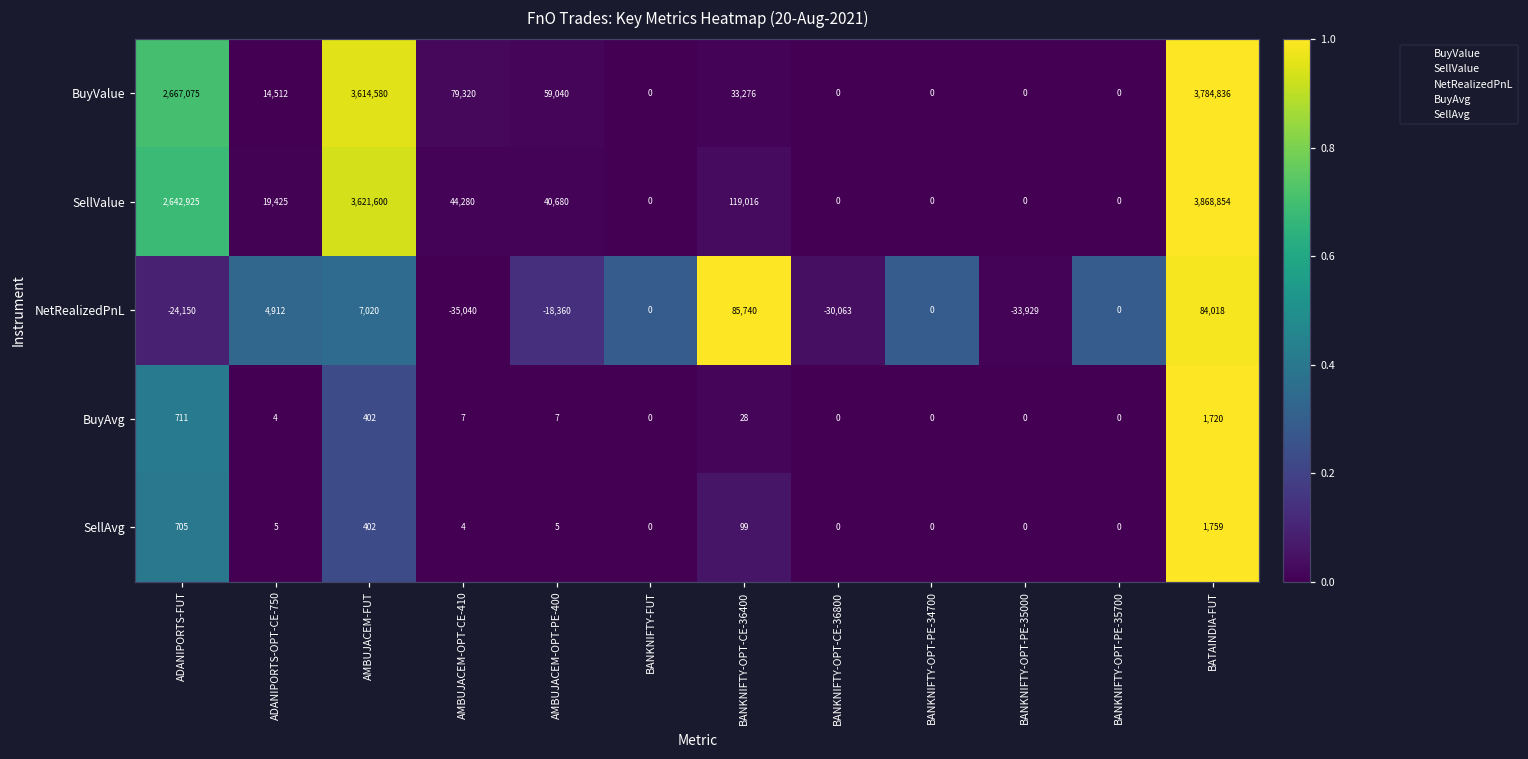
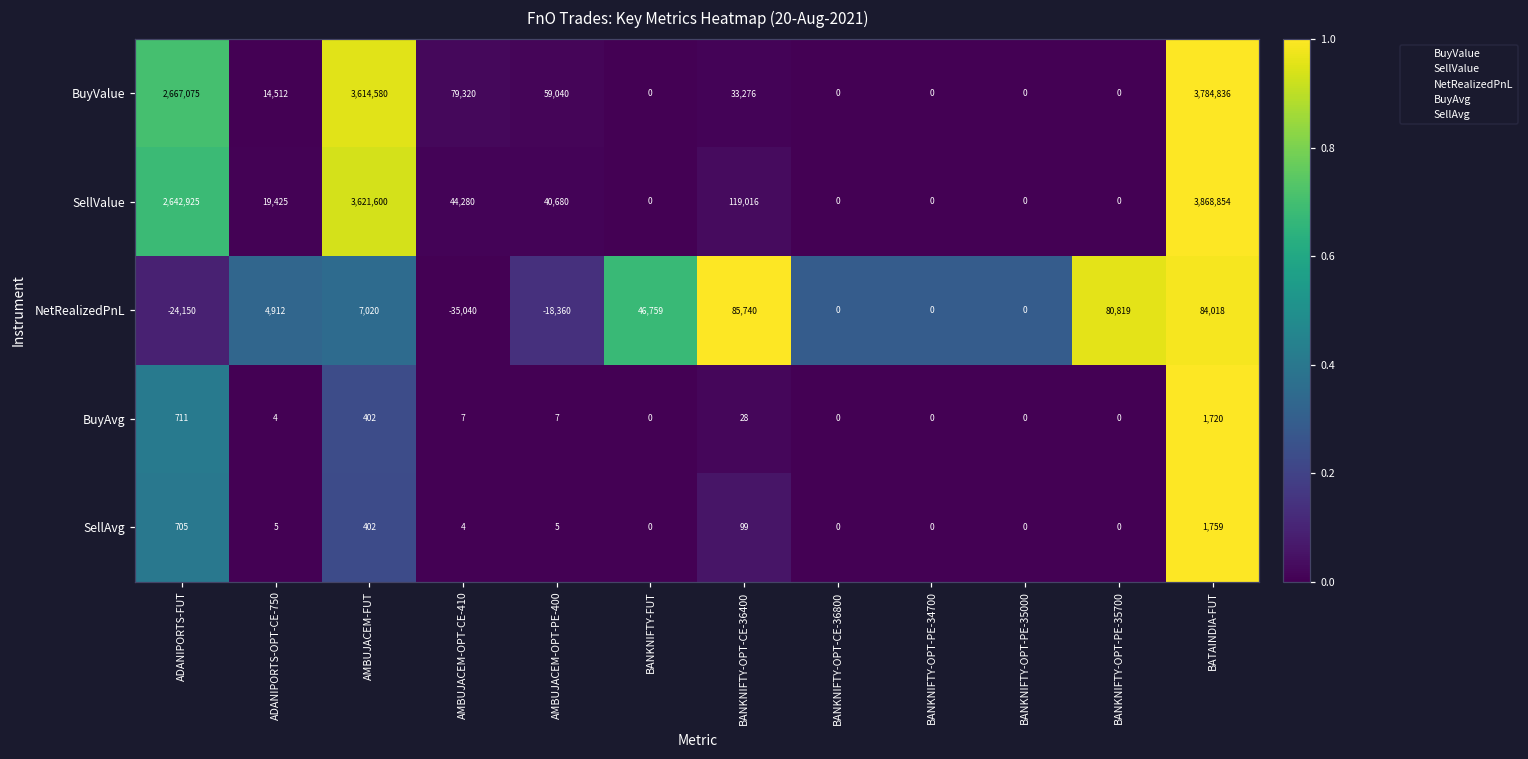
  {
    "BuyValue": {
      "ADANIPORTS-FUT": "2,667,075",
      "ADANIPORTS-OPT-CE-750": "14,512",
      "AMBUJACEM-FUT": "3,614,580",
      "AMBUJACEM-OPT-CE-410": "79,320",
      "AMBUJACEM-OPT-PE-400": "59,040",
      "BANKNIFTY-FUT": "0",
      "BANKNIFTY-OPT-CE-36400": "33,276",
      "BANKNIFTY-OPT-CE-36800": "0",
      "BANKNIFTY-OPT-PE-34700": "0",
      "BANKNIFTY-OPT-PE-35000": "0",
      "BANKNIFTY-OPT-PE-35700": "0",
      "BATAINDIA-FUT": "3,784,836"
    },
    "SellValue": {
      "ADANIPORTS-FUT": "2,642,925",
      "ADANIPORTS-OPT-CE-750": "19,425",
      "AMBUJACEM-FUT": "3,621,600",
      "AMBUJACEM-OPT-CE-410": "44,280",
      "AMBUJACEM-OPT-PE-400": "40,680",
      "BANKNIFTY-FUT": "0",
      "BANKNIFTY-OPT-CE-36400": "119,016",
      "BANKNIFTY-OPT-CE-36800": "0",
      "BANKNIFTY-OPT-PE-34700": "0",
      "BANKNIFTY-OPT-PE-35000": "0",
      "BANKNIFTY-OPT-PE-35700": "0",
      "BATAINDIA-FUT": "3,868,854"
    },
    "NetRealizedPnL": {
      "ADANIPORTS-FUT": "-24,150",
      "ADANIPORTS-OPT-CE-750": "4,912",
      "AMBUJACEM-FUT": "7,020",
      "AMBUJACEM-OPT-CE-410": "-35,040",
      "AMBUJACEM-OPT-PE-400": "-18,360",
-     "BANKNIFTY-FUT": "0",
+     "BANKNIFTY-FUT": "46,759",
      "BANKNIFTY-OPT-CE-36400": "85,740",
-     "BANKNIFTY-OPT-CE-36800": "-30,063",
+     "BANKNIFTY-OPT-CE-36800": "0",
      "BANKNIFTY-OPT-PE-34700": "0",
-     "BANKNIFTY-OPT-PE-35000": "-33,929",
-     "BANKNIFTY-OPT-PE-35700": "0",
+     "BANKNIFTY-OPT-PE-35000": "0",
+     "BANKNIFTY-OPT-PE-35700": "80,819",
      "BATAINDIA-FUT": "84,018"
    },
    "BuyAvg": {
      "ADANIPORTS-FUT": "711",
      "ADANIPORTS-OPT-CE-750": "4",
      "AMBUJACEM-FUT": "402",
      "AMBUJACEM-OPT-CE-410": "7",
      "AMBUJACEM-OPT-PE-400": "7",
      "BANKNIFTY-FUT": "0",
      "BANKNIFTY-OPT-CE-36400": "28",
      "BANKNIFTY-OPT-CE-36800": "0",
      "BANKNIFTY-OPT-PE-34700": "0",
      "BANKNIFTY-OPT-PE-35000": "0",
      "BANKNIFTY-OPT-PE-35700": "0",
      "BATAINDIA-FUT": "1,720"
    },
    "SellAvg": {
      "ADANIPORTS-FUT": "705",
      "ADANIPORTS-OPT-CE-750": "5",
      "AMBUJACEM-FUT": "402",
      "AMBUJACEM-OPT-CE-410": "4",
      "AMBUJACEM-OPT-PE-400": "5",
      "BANKNIFTY-FUT": "0",
      "BANKNIFTY-OPT-CE-36400": "99",
      "BANKNIFTY-OPT-CE-36800": "0",
      "BANKNIFTY-OPT-PE-34700": "0",
      "BANKNIFTY-OPT-PE-35000": "0",
      "BANKNIFTY-OPT-PE-35700": "0",
      "BATAINDIA-FUT": "1,759"
    }
  }
